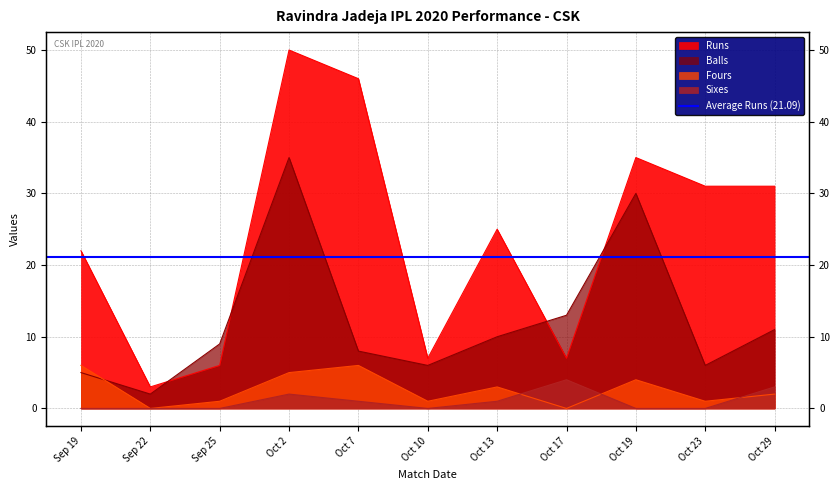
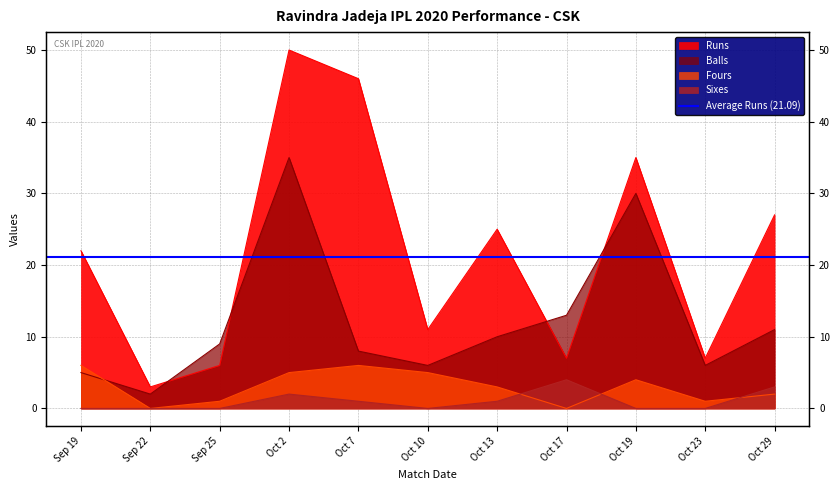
  {
    "Runs": {
      "Sep 19": 22,
      "Sep 22": 3,
      "Sep 25": 6,
      "Oct 2": 50,
      "Oct 7": 46,
-     "Oct 10": 7,
+     "Oct 10": 11,
      "Oct 13": 25,
      "Oct 17": 7,
      "Oct 19": 35,
-     "Oct 23": 31,
-     "Oct 29": 31
+     "Oct 23": 7,
+     "Oct 29": 27
    },
    "Fours": {
      "Sep 19": 6,
      "Sep 25": 1,
      "Oct 2": 5,
      "Oct 7": 6,
-     "Oct 10": 1,
+     "Oct 10": 5,
      "Oct 13": 3,
      "Oct 17": 0,
      "Oct 19": 4,
      "Oct 23": 1,
      "Oct 29": 2
    }
  }
